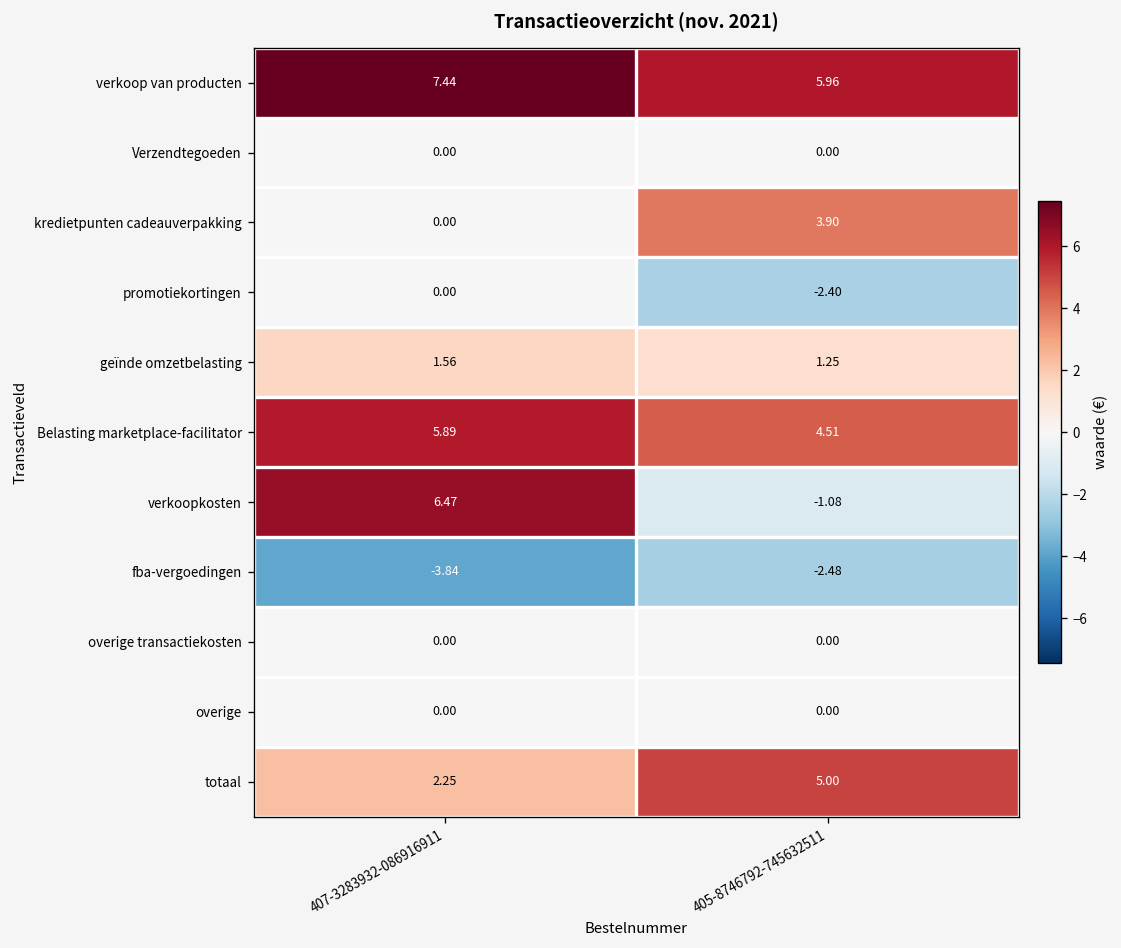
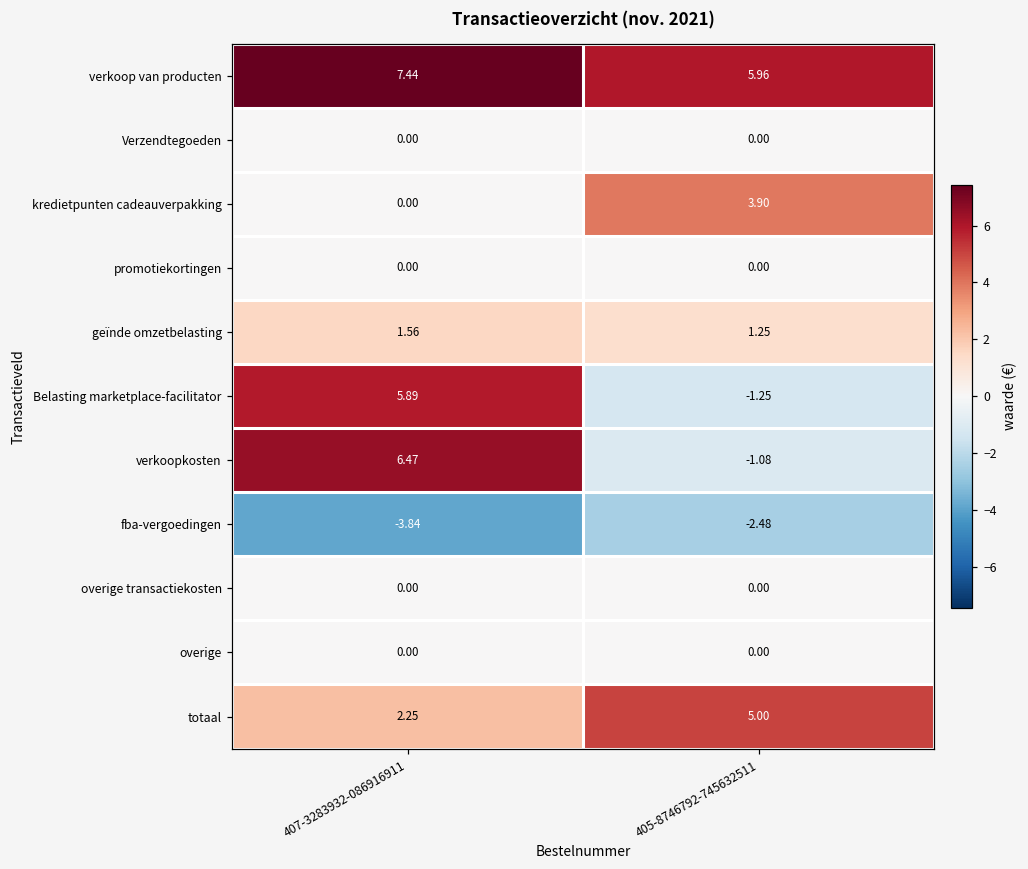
  {
    "verkoop van producten": {
      "407-3283932-086916911": 7.44,
      "405-8746792-745632511": 5.96
    },
    "Verzendtegoeden": {
      "407-3283932-086916911": 0.00,
      "405-8746792-745632511": 0.00
    },
    "kredietpunten cadeauverpakking": {
      "407-3283932-086916911": 0.00,
      "405-8746792-745632511": 3.90
    },
    "promotiekortingen": {
      "407-3283932-086916911": 0.00,
-     "405-8746792-745632511": -2.40
+     "405-8746792-745632511": 0.00
    },
    "geïnde omzetbelasting": {
      "407-3283932-086916911": 1.56,
      "405-8746792-745632511": 1.25
    },
    "Belasting marketplace-facilitator": {
      "407-3283932-086916911": 5.89,
-     "405-8746792-745632511": 4.51
+     "405-8746792-745632511": -1.25
    },
    "verkoopkosten": {
      "407-3283932-086916911": 6.47,
      "405-8746792-745632511": -1.08
    },
    "fba-vergoedingen": {
      "407-3283932-086916911": -3.84,
      "405-8746792-745632511": -2.48
    },
    "overige transactiekosten": {
      "407-3283932-086916911": 0.00,
      "405-8746792-745632511": 0.00
    },
    "overige": {
      "407-3283932-086916911": 0.00,
      "405-8746792-745632511": 0.00
    },
    "totaal": {
      "407-3283932-086916911": 2.25,
      "405-8746792-745632511": 5.00
    }
  }
